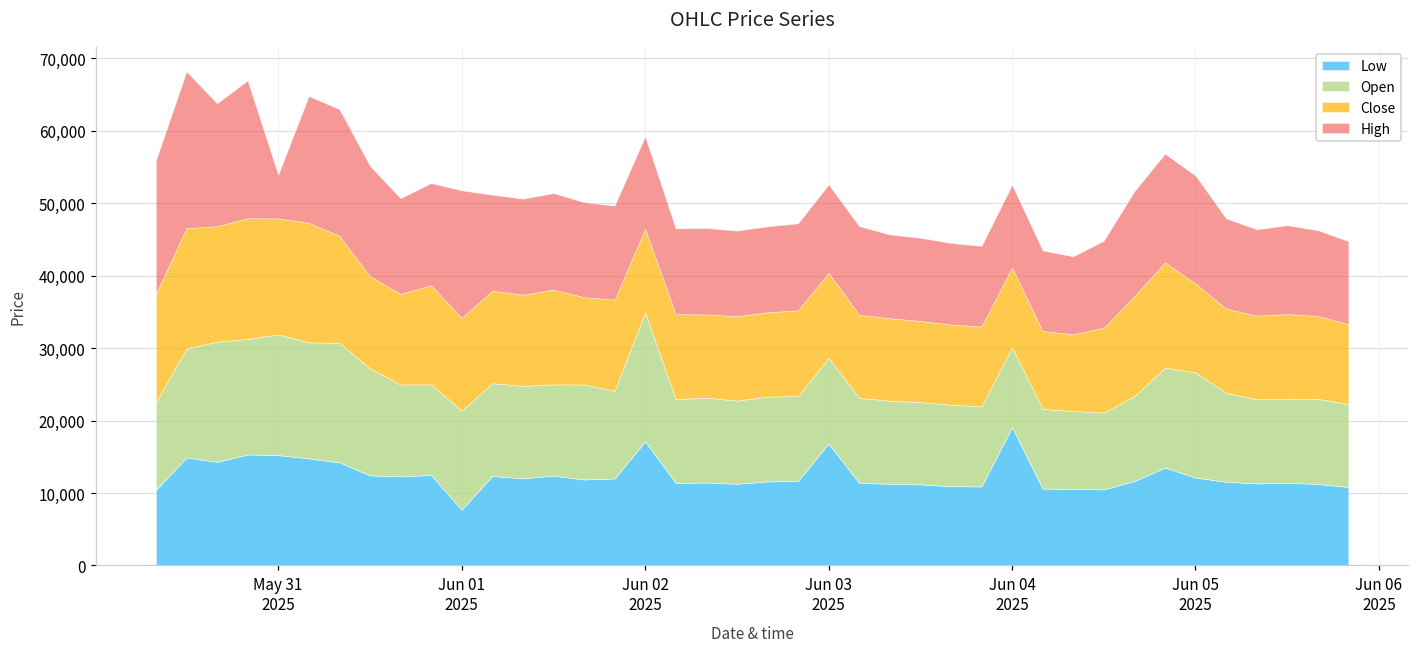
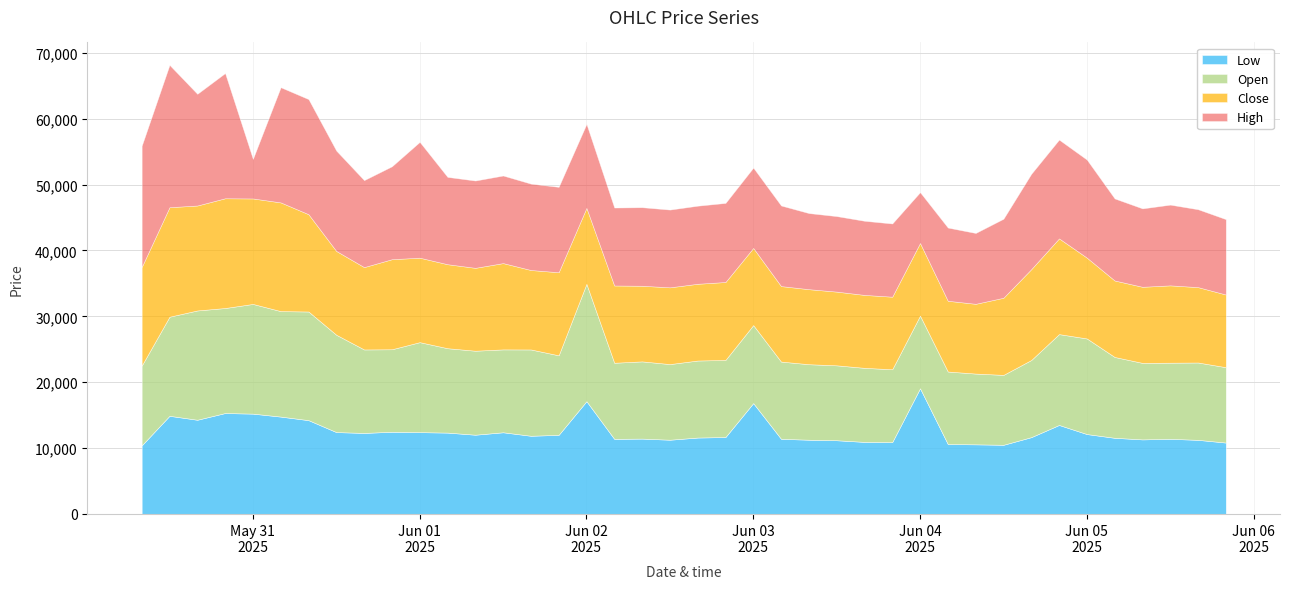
  {
    "Low": {
      "May 31 2025": "15,000",
-     "Jun 01 2025": "8,000",
+     "Jun 01 2025": "12,000",
      "Jun 02 2025": "17,000",
      "Jun 03 2025": "17,000",
      "Jun 04 2025": "19,000",
      "Jun 05 2025": "12,000"
    },
    "Open": {
      "May 31 2025": "17,000",
      "Jun 01 2025": "14,000",
      "Jun 02 2025": "18,000",
      "Jun 03 2025": "12,000",
      "Jun 04 2025": "11,000",
      "Jun 05 2025": "15,000"
    },
    "Close": {
      "May 31 2025": "16,000",
      "Jun 01 2025": "13,000",
      "Jun 02 2025": "12,000",
      "Jun 03 2025": "12,000",
      "Jun 04 2025": "11,000",
      "Jun 05 2025": "12,000"
    },
    "High": {
      "May 31 2025": "6,000",
      "Jun 01 2025": "18,000",
      "Jun 02 2025": "13,000",
      "Jun 03 2025": "12,000",
-     "Jun 04 2025": "11,000",
+     "Jun 04 2025": "8,000",
      "Jun 05 2025": "15,000"
    }
  }
